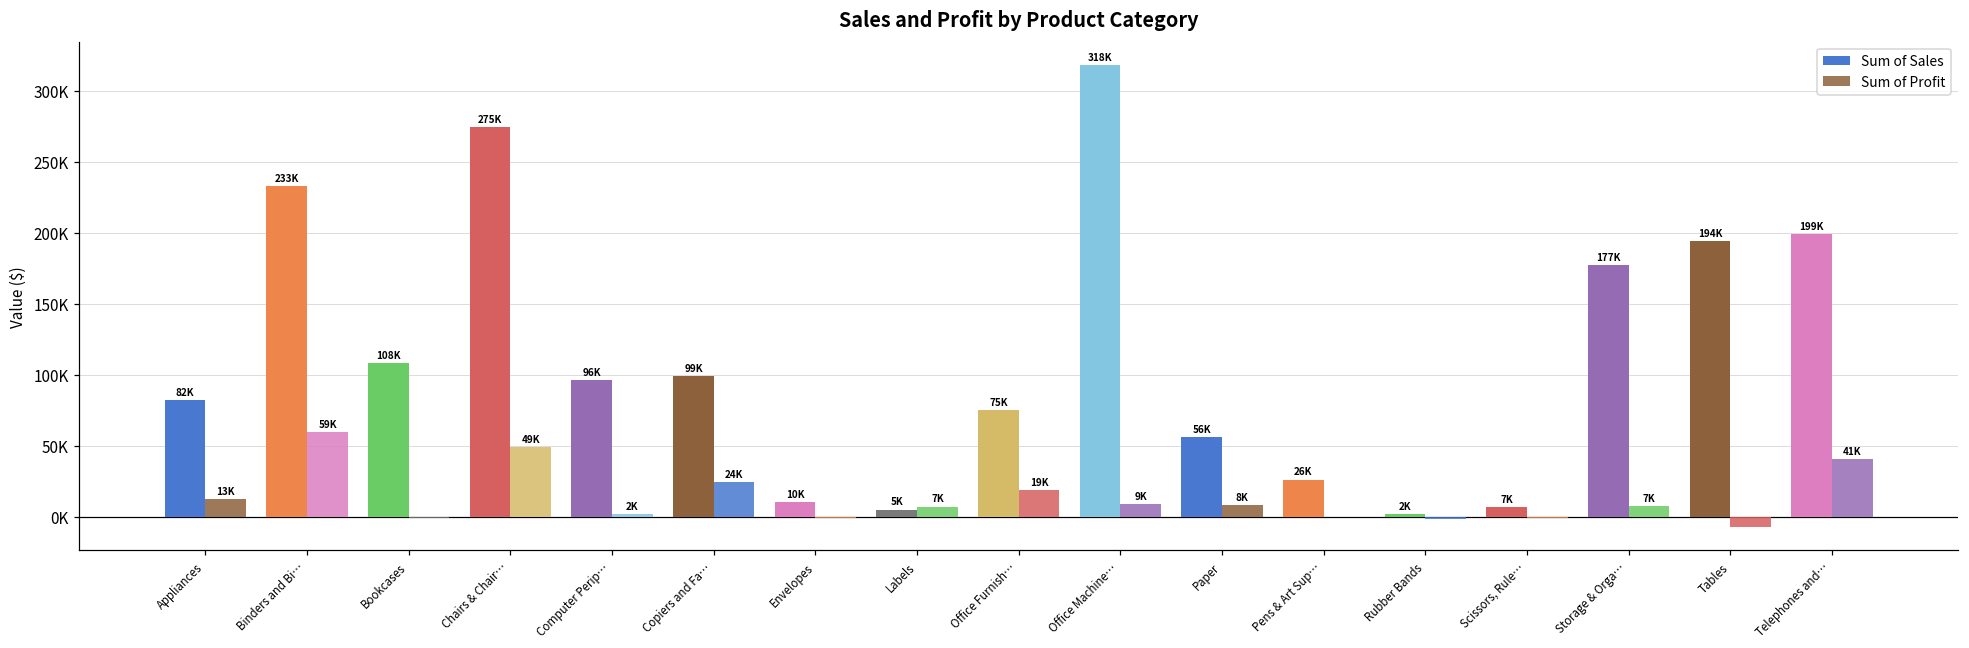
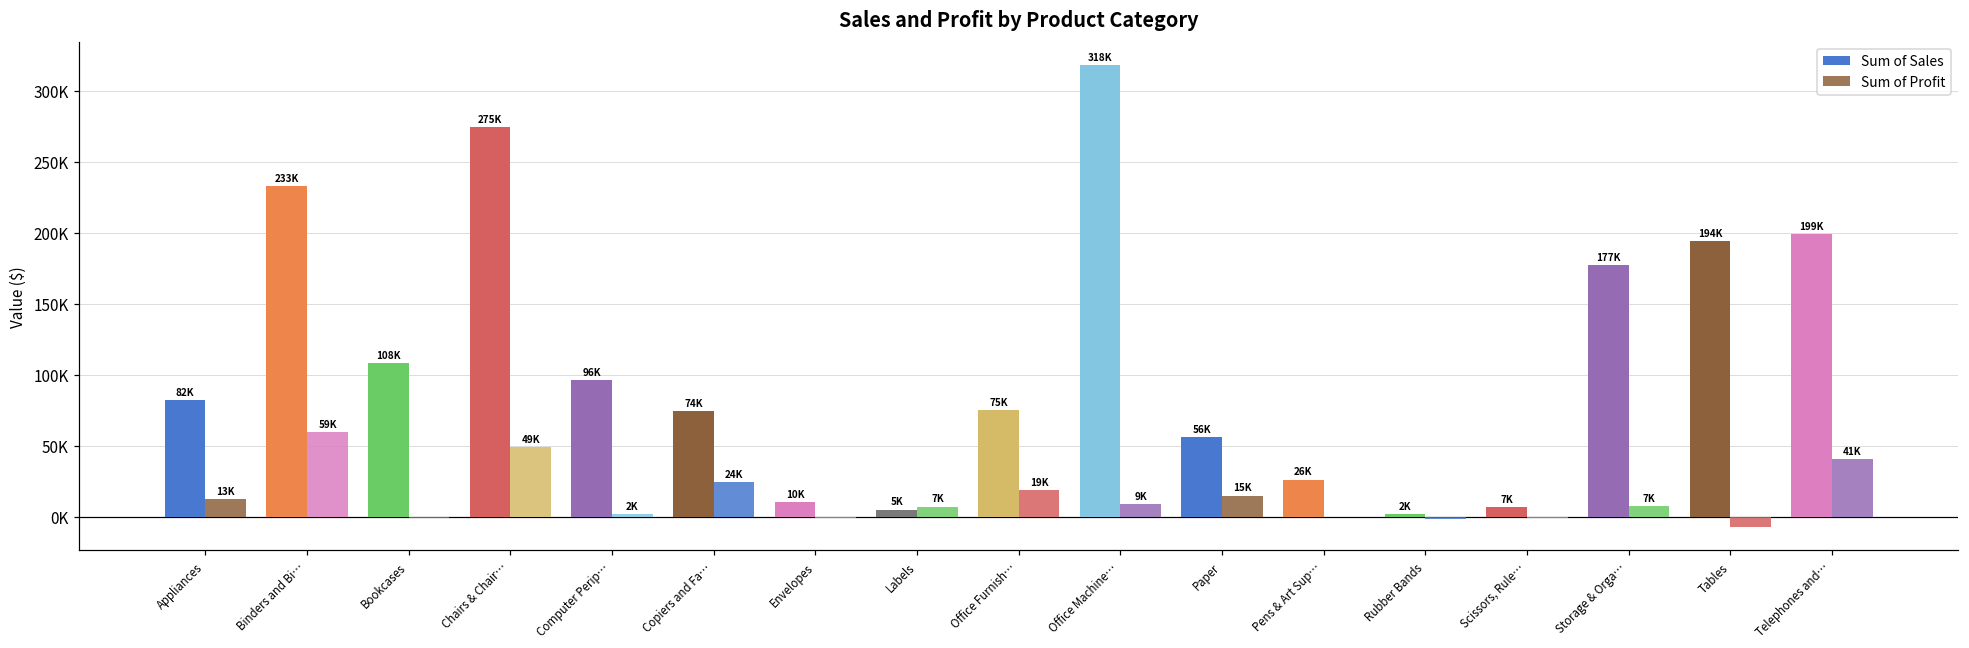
  {
    "Sum of Sales": {
      "Appliances": "82K",
      "Binders and Bi…": "233K",
      "Bookcases": "108K",
      "Chairs & Chair…": "275K",
      "Computer Perip…": "96K",
-     "Copiers and Fa…": "99K",
+     "Copiers and Fa…": "74K",
      "Envelopes": "10K",
      "Labels": "5K",
      "Office Furnish…": "75K",
      "Office Machine…": "318K",
      "Paper": "56K",
      "Pens & Art Sup…": "26K",
      "Rubber Bands": "2K",
      "Scissors, Rule…": "7K",
      "Storage & Orga…": "177K",
      "Tables": "194K",
      "Telephones and…": "199K"
    },
    "Sum of Profit": {
      "Appliances": "13K",
      "Binders and Bi…": "59K",
      "Chairs & Chair…": "49K",
      "Computer Perip…": "2K",
      "Copiers and Fa…": "24K",
      "Labels": "7K",
      "Office Furnish…": "19K",
      "Office Machine…": "9K",
-     "Paper": "8K",
+     "Paper": "15K",
      "Storage & Orga…": "7K",
      "Telephones and…": "41K"
    }
  }
